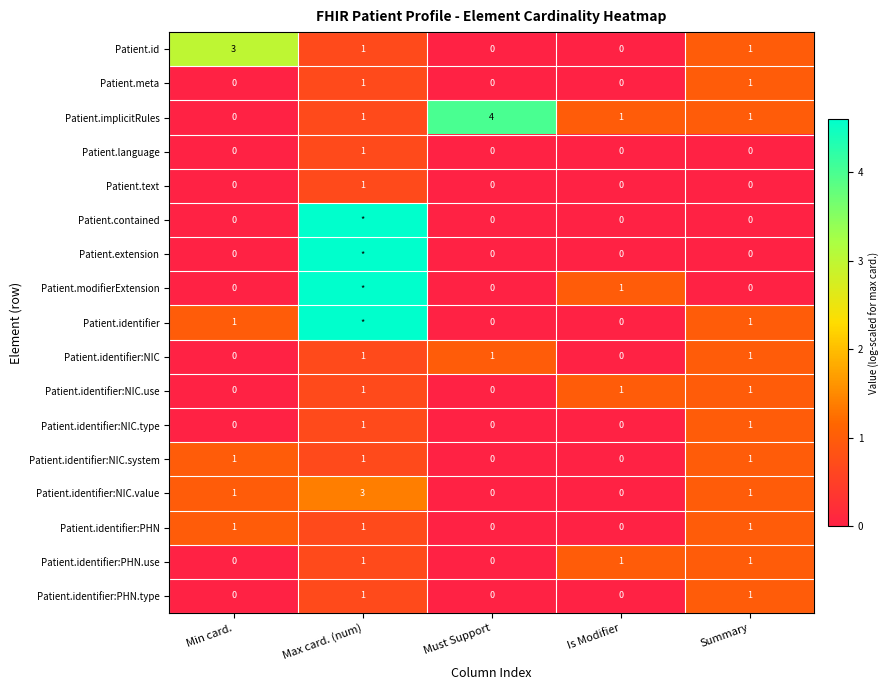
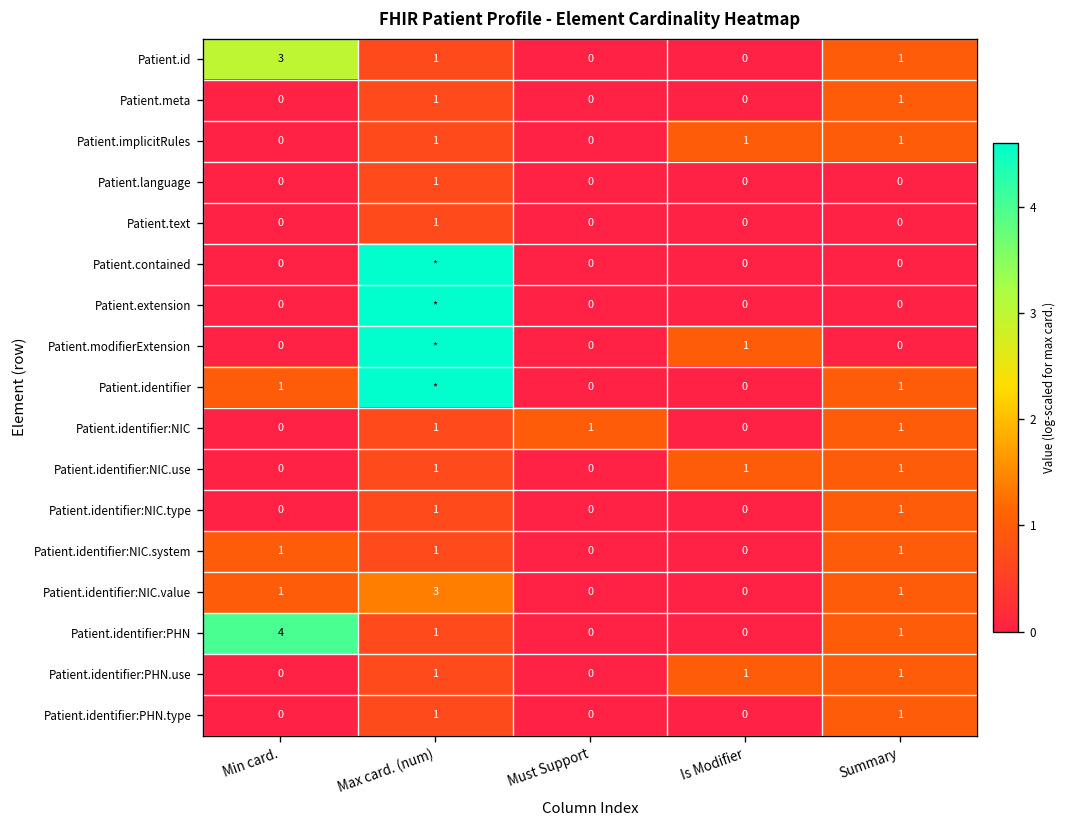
  {
    "Patient.id": {
      "Min card.": 3,
      "Max card. (num)": 1,
      "Must Support": 0,
      "Is Modifier": 0,
      "Summary": 1
    },
    "Patient.meta": {
      "Min card.": 0,
      "Max card. (num)": 1,
      "Must Support": 0,
      "Is Modifier": 0,
      "Summary": 1
    },
    "Patient.implicitRules": {
      "Min card.": 0,
      "Max card. (num)": 1,
-     "Must Support": 4,
+     "Must Support": 0,
      "Is Modifier": 1,
      "Summary": 1
    },
    "Patient.language": {
      "Min card.": 0,
      "Max card. (num)": 1,
      "Must Support": 0,
      "Is Modifier": 0,
      "Summary": 0
    },
    "Patient.text": {
      "Min card.": 0,
      "Max card. (num)": 1,
      "Must Support": 0,
      "Is Modifier": 0,
      "Summary": 0
    },
    "Patient.contained": {
      "Min card.": 0,
      "Must Support": 0,
      "Is Modifier": 0,
      "Summary": 0
    },
    "Patient.extension": {
      "Min card.": 0,
      "Must Support": 0,
      "Is Modifier": 0,
      "Summary": 0
    },
    "Patient.modifierExtension": {
      "Min card.": 0,
      "Must Support": 0,
      "Is Modifier": 1,
      "Summary": 0
    },
    "Patient.identifier": {
      "Min card.": 1,
      "Must Support": 0,
      "Is Modifier": 0,
      "Summary": 1
    },
    "Patient.identifier:NIC": {
      "Min card.": 0,
      "Max card. (num)": 1,
      "Must Support": 1,
      "Is Modifier": 0,
      "Summary": 1
    },
    "Patient.identifier:NIC.use": {
      "Min card.": 0,
      "Max card. (num)": 1,
      "Must Support": 0,
      "Is Modifier": 1,
      "Summary": 1
    },
    "Patient.identifier:NIC.type": {
      "Min card.": 0,
      "Max card. (num)": 1,
      "Must Support": 0,
      "Is Modifier": 0,
      "Summary": 1
    },
    "Patient.identifier:NIC.system": {
      "Min card.": 1,
      "Max card. (num)": 1,
      "Must Support": 0,
      "Is Modifier": 0,
      "Summary": 1
    },
    "Patient.identifier:NIC.value": {
      "Min card.": 1,
      "Max card. (num)": 3,
      "Must Support": 0,
      "Is Modifier": 0,
      "Summary": 1
    },
    "Patient.identifier:PHN": {
-     "Min card.": 1,
+     "Min card.": 4,
      "Max card. (num)": 1,
      "Must Support": 0,
      "Is Modifier": 0,
      "Summary": 1
    },
    "Patient.identifier:PHN.use": {
      "Min card.": 0,
      "Max card. (num)": 1,
      "Must Support": 0,
      "Is Modifier": 1,
      "Summary": 1
    },
    "Patient.identifier:PHN.type": {
      "Min card.": 0,
      "Max card. (num)": 1,
      "Must Support": 0,
      "Is Modifier": 0,
      "Summary": 1
    }
  }
